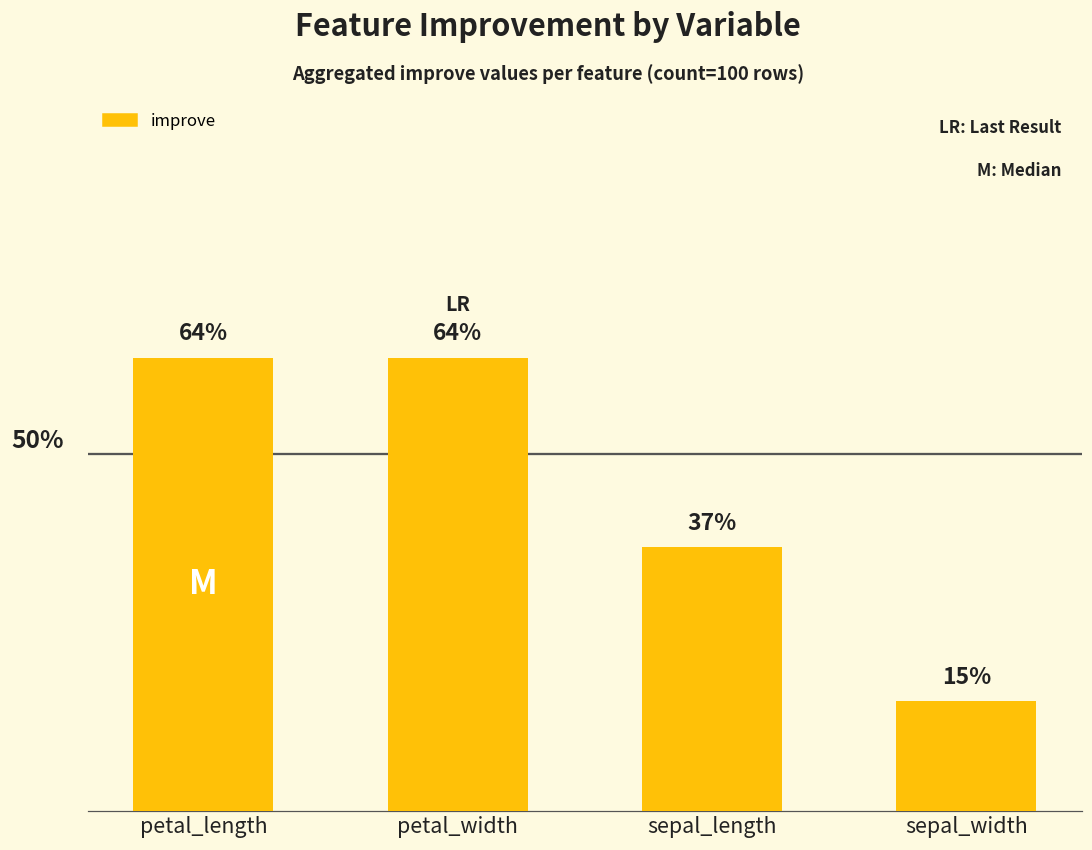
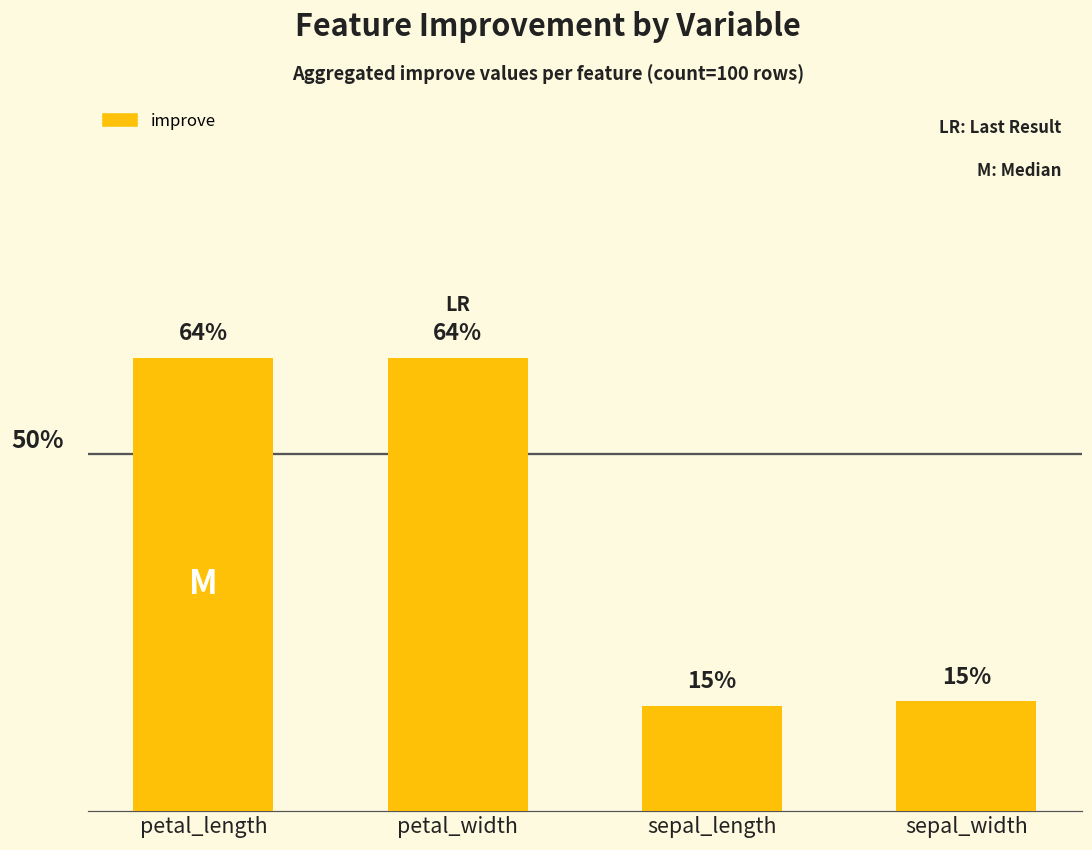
  {
    "petal_length": "64%",
    "petal_width": "64%",
-   "sepal_length": "37%",
+   "sepal_length": "15%",
    "sepal_width": "15%"
  }
